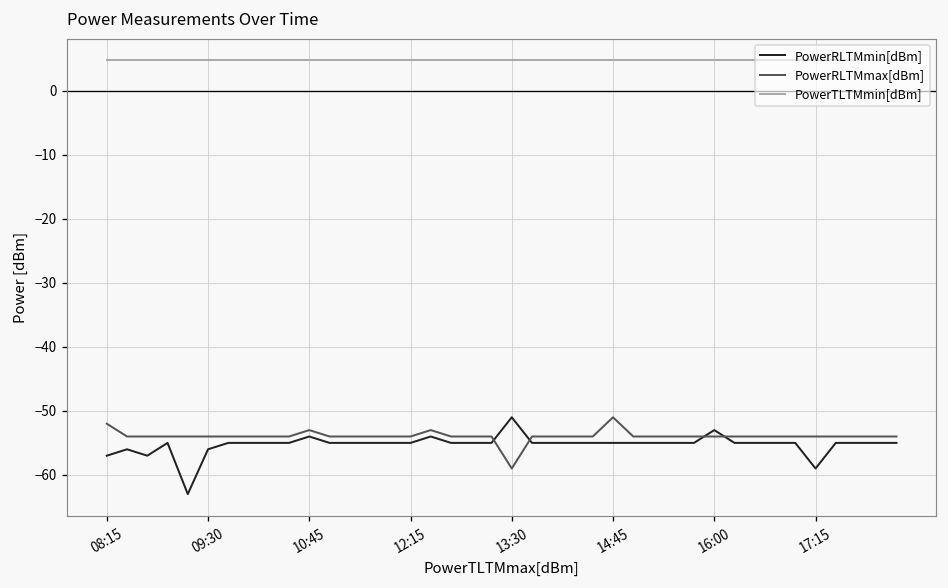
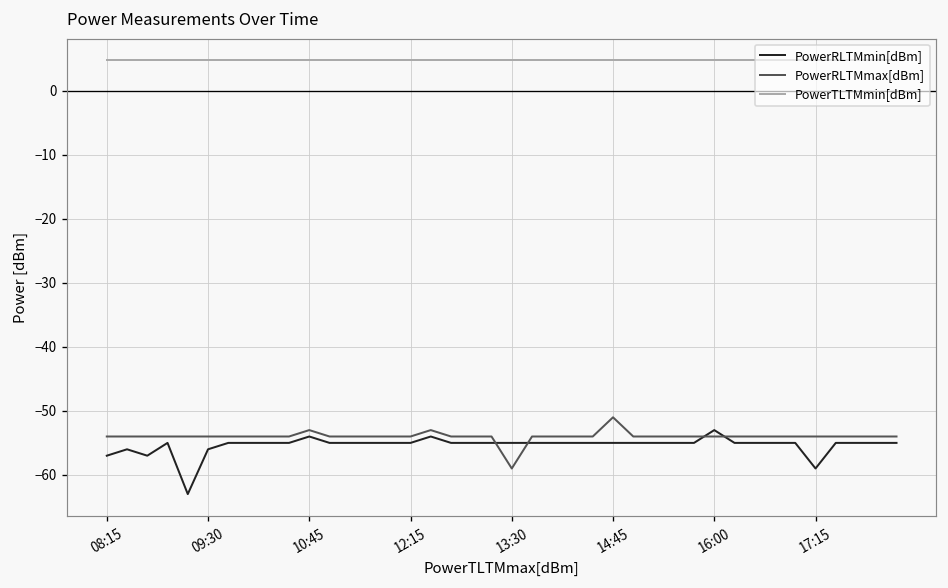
  {
    "PowerRLTMmin[dBm]": {
      "08:15": -57,
      "09:30": -56,
      "10:45": -54,
      "12:15": -55,
-     "13:30": -51,
+     "13:30": -55,
      "14:45": -55,
      "16:00": -53,
      "17:15": -59
    },
    "PowerRLTMmax[dBm]": {
-     "08:15": -52,
+     "08:15": -54,
      "09:30": -54,
      "10:45": -53,
      "12:15": -54,
      "13:30": -59,
      "14:45": -51,
      "16:00": -54,
      "17:15": -54
    },
    "PowerTLTMmin[dBm]": {
      "08:15": 5,
      "09:30": 5,
      "10:45": 5,
      "12:15": 5,
      "13:30": 5,
      "14:45": 5,
      "16:00": 5
    }
  }
